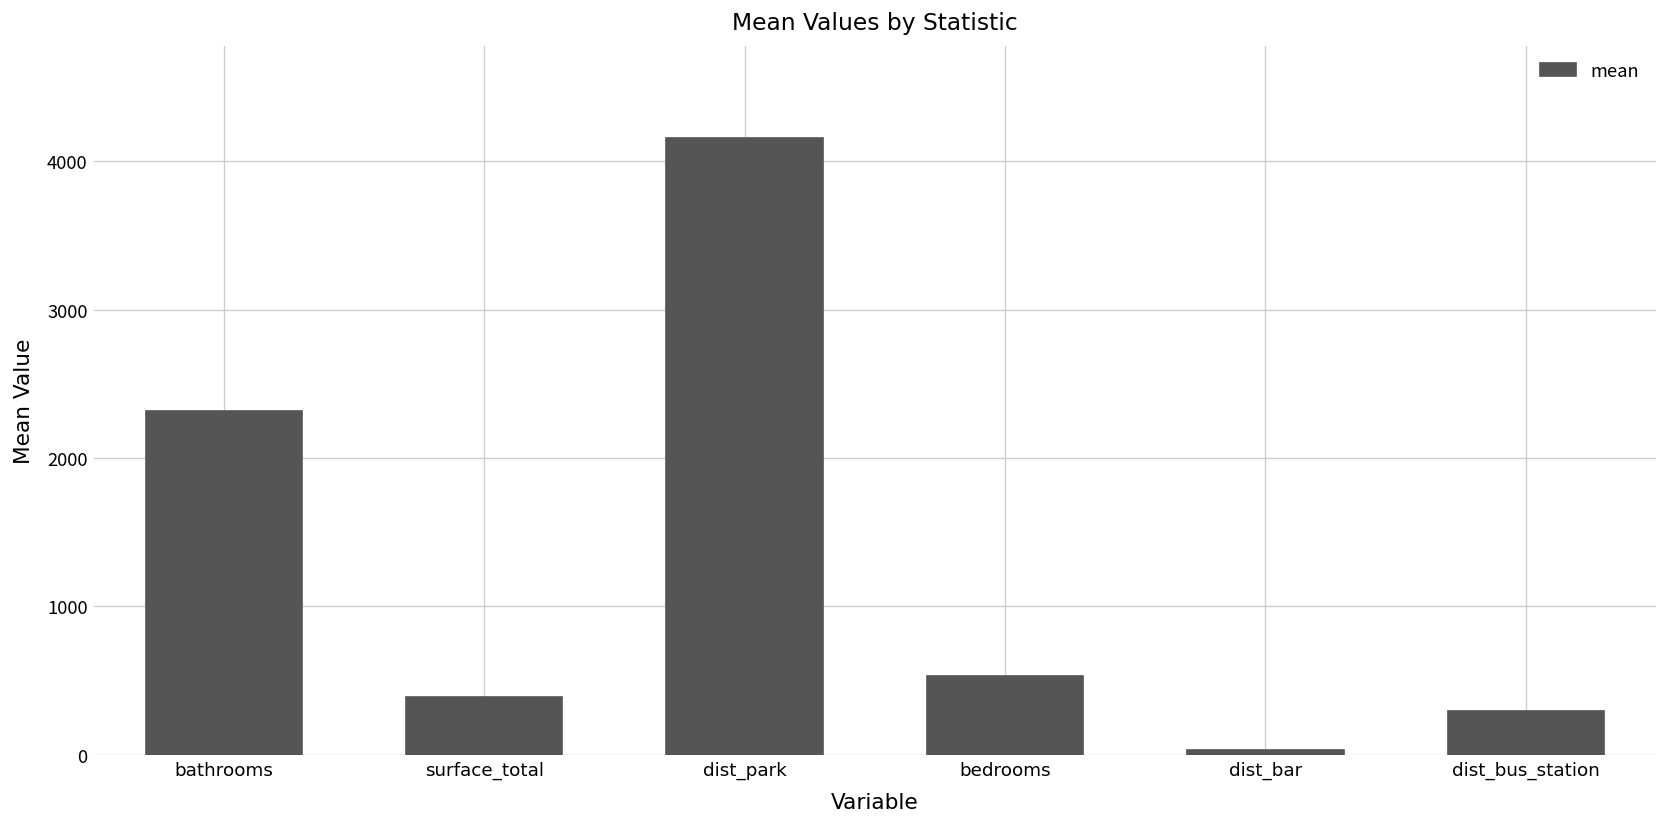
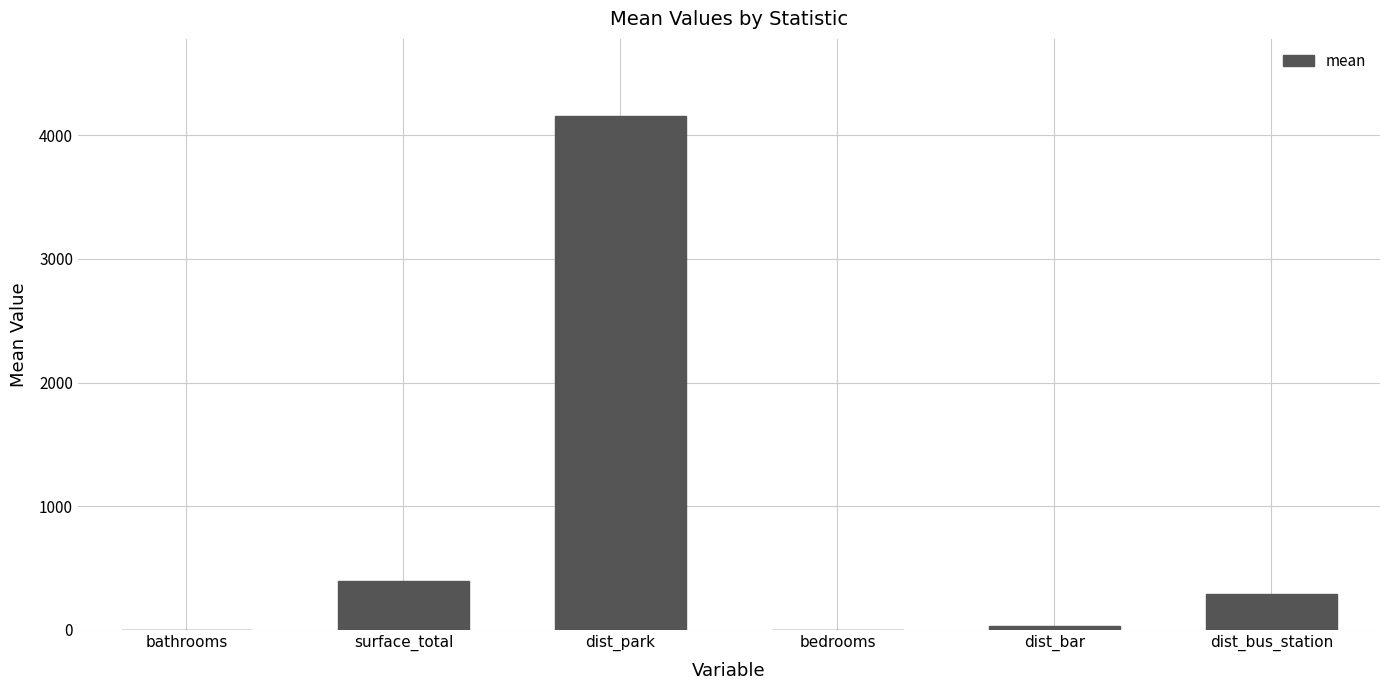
  {
-   "bathrooms": 2320,
+   "bathrooms": 0,
    "surface_total": 390,
    "dist_park": 4160,
-   "bedrooms": 530,
+   "bedrooms": 0,
    "dist_bar": 30,
    "dist_bus_station": 290
  }
